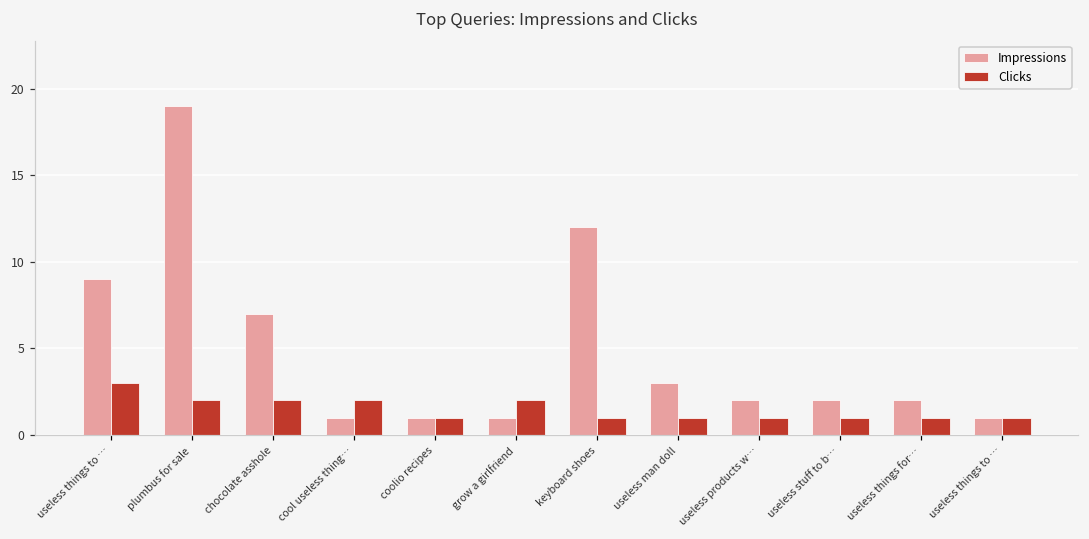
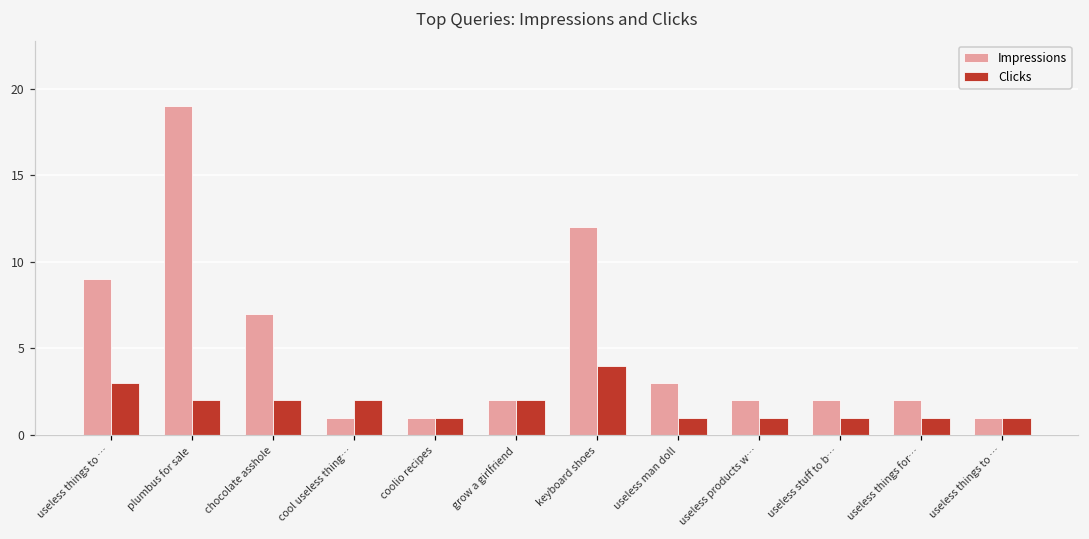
  {
    "Impressions": {
      "plumbus for sale": 19,
      "chocolate asshole": 7,
      "cool useless thing…": 1,
      "coolio recipes": 1,
-     "grow a girlfriend": 1,
+     "grow a girlfriend": 2,
      "keyboard shoes": 12,
      "useless man doll": 3,
      "useless products w…": 2,
      "useless stuff to b…": 2,
      "useless things for…": 2
    },
    "Clicks": {
      "plumbus for sale": 2,
      "chocolate asshole": 2,
      "cool useless thing…": 2,
      "coolio recipes": 1,
      "grow a girlfriend": 2,
-     "keyboard shoes": 1,
+     "keyboard shoes": 4,
      "useless man doll": 1,
      "useless products w…": 1,
      "useless stuff to b…": 1,
      "useless things for…": 1
    }
  }
